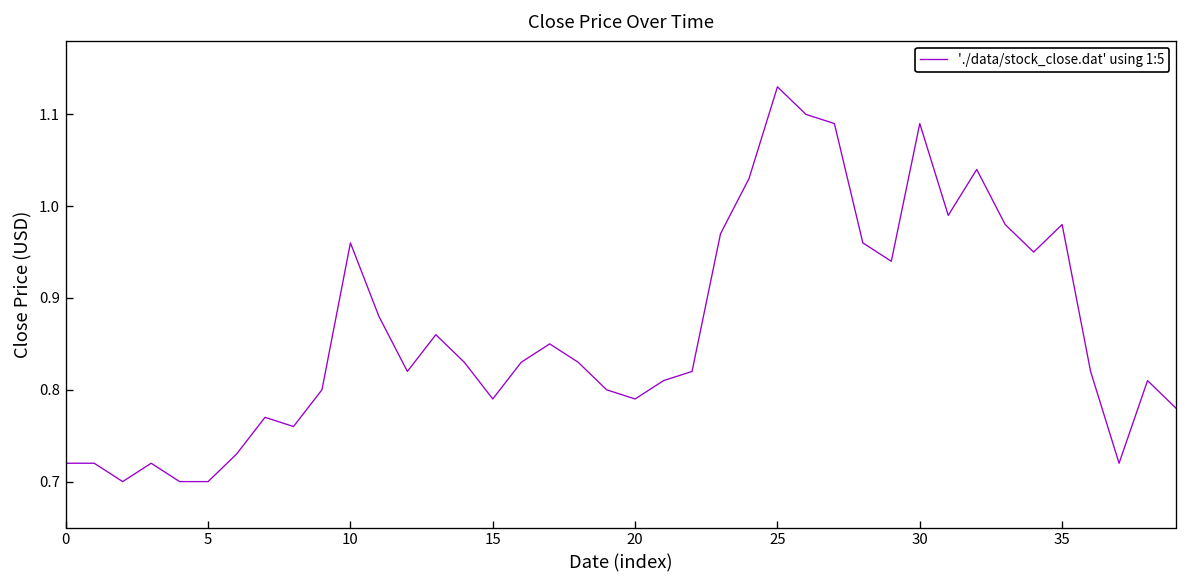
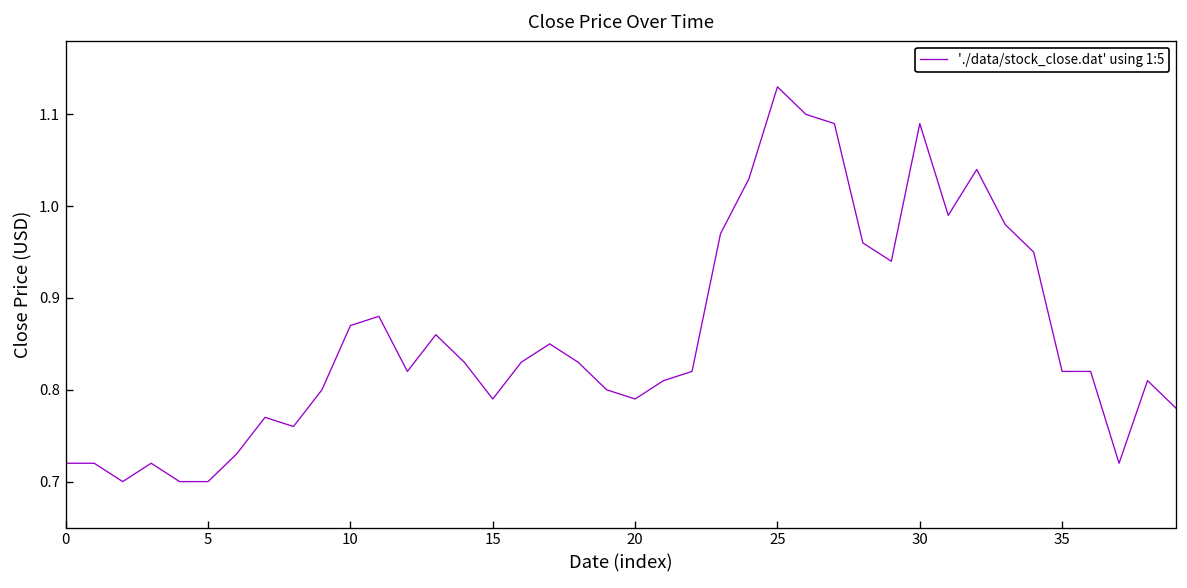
  {
    "0": 0.72,
    "5": 0.70,
-   "10": 0.96,
+   "10": 0.87,
    "15": 0.79,
    "20": 0.79,
    "25": 1.13,
    "30": 1.09,
-   "35": 0.98
+   "35": 0.82
  }
